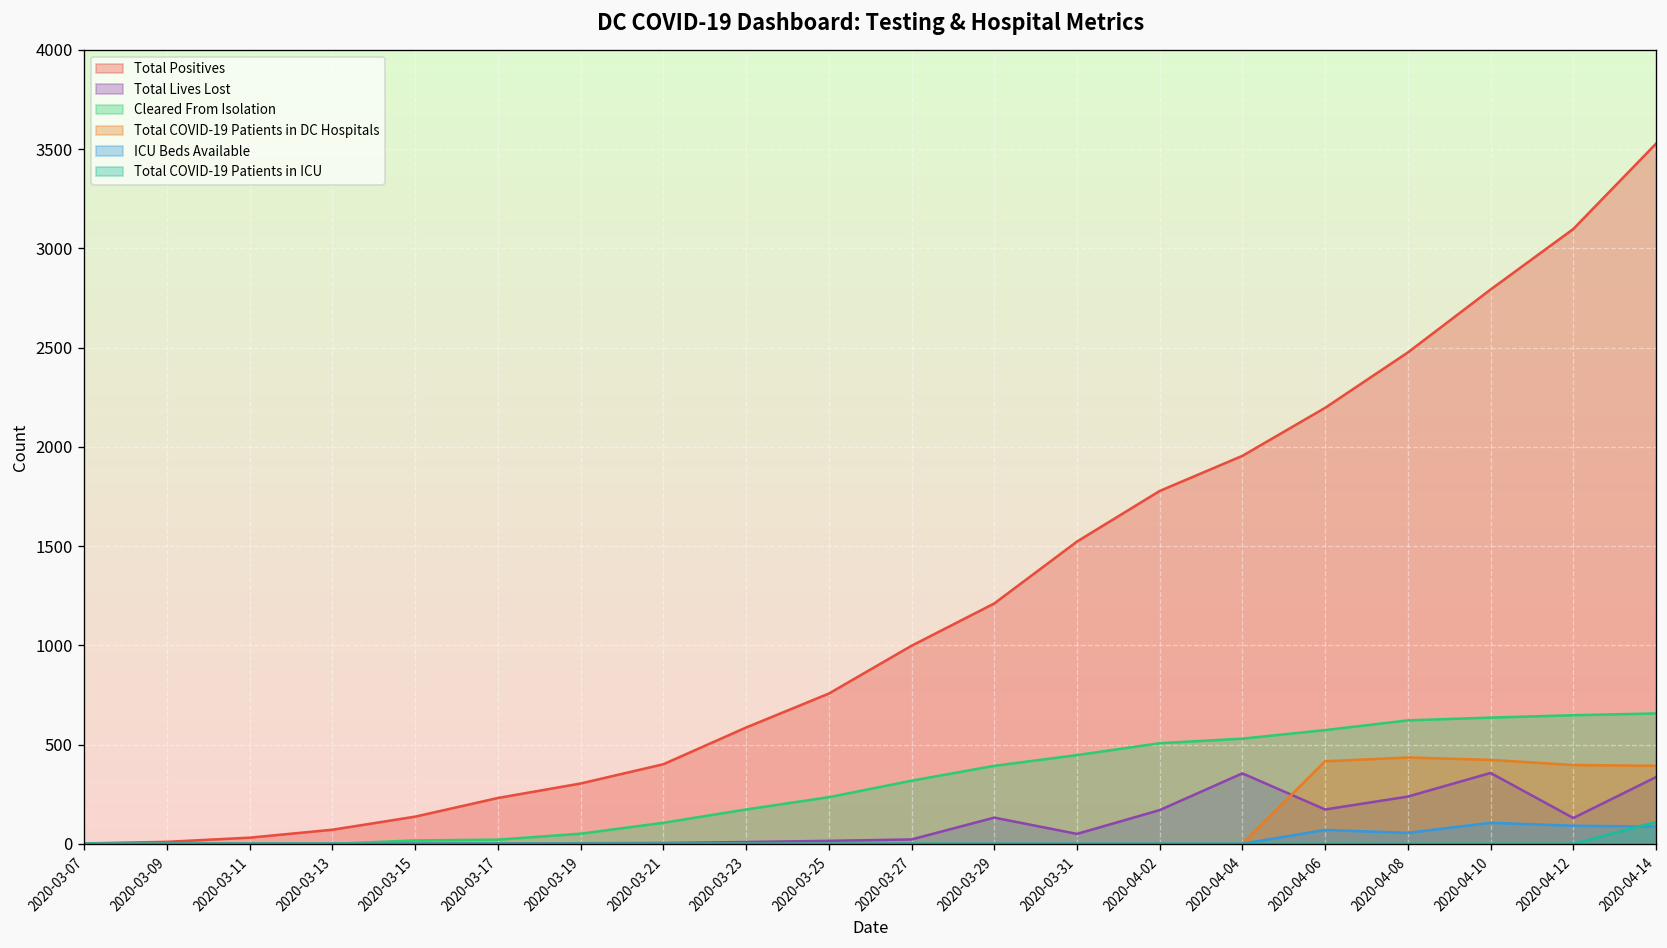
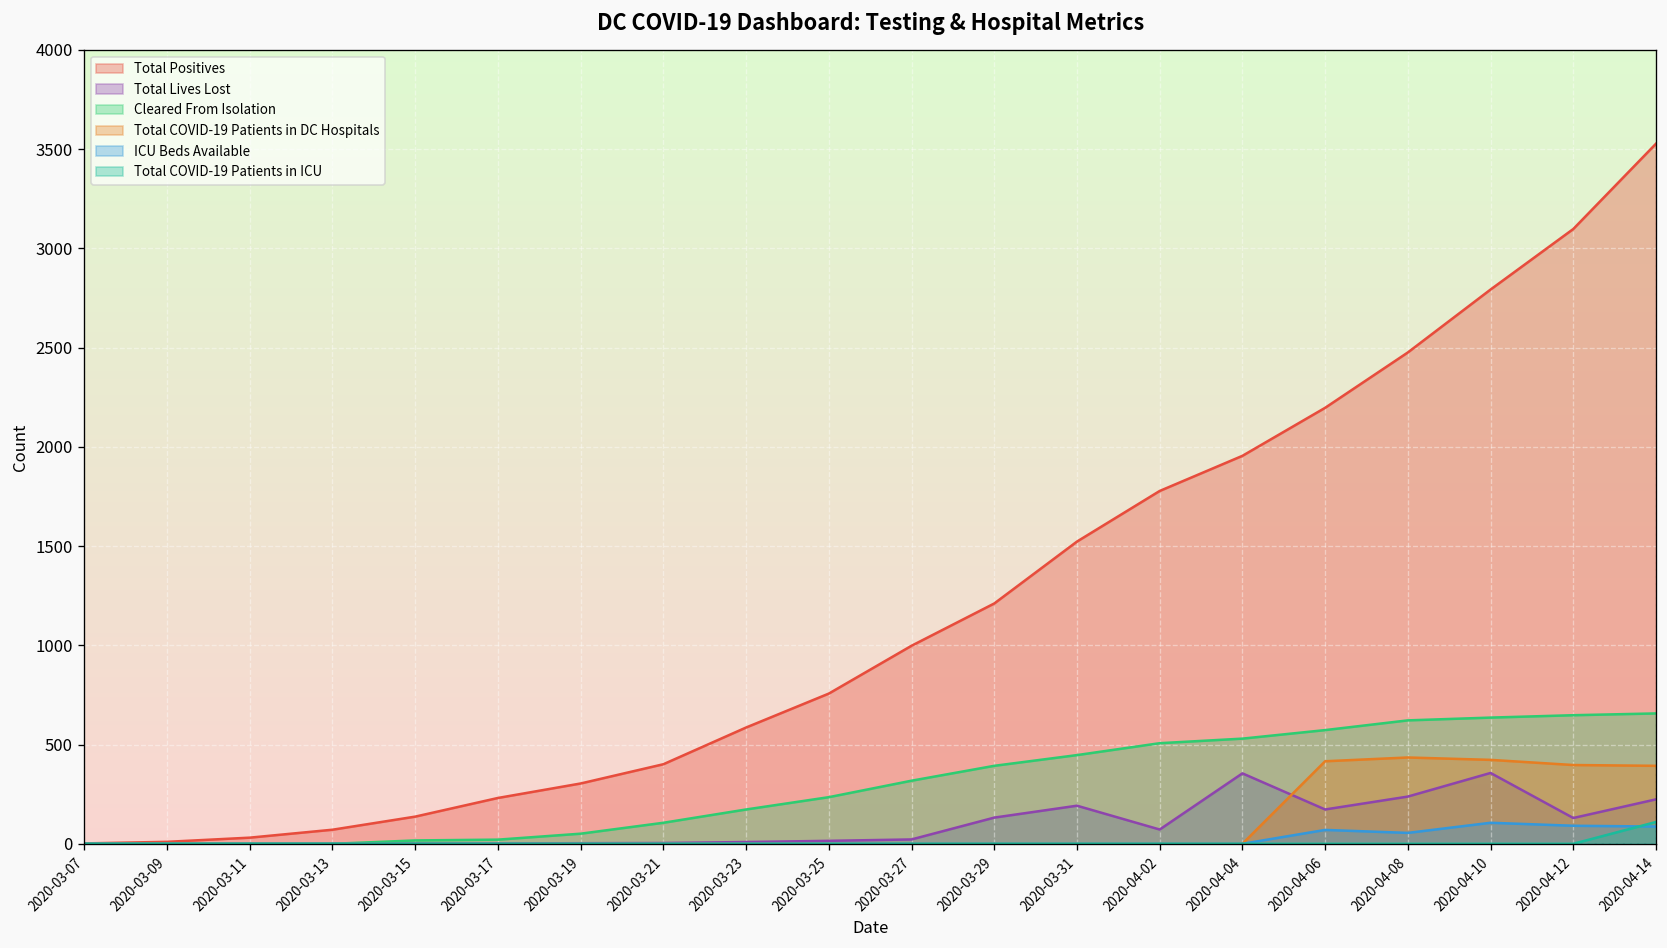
  {
    "Total Lives Lost": {
      "2020-03-27": 20,
      "2020-03-29": 130,
-     "2020-03-31": 50,
-     "2020-04-02": 170,
+     "2020-03-31": 190,
+     "2020-04-02": 70,
      "2020-04-04": 360,
      "2020-04-06": 170,
      "2020-04-08": 240,
      "2020-04-10": 360,
      "2020-04-12": 130,
-     "2020-04-14": 340
+     "2020-04-14": 220
    }
  }
